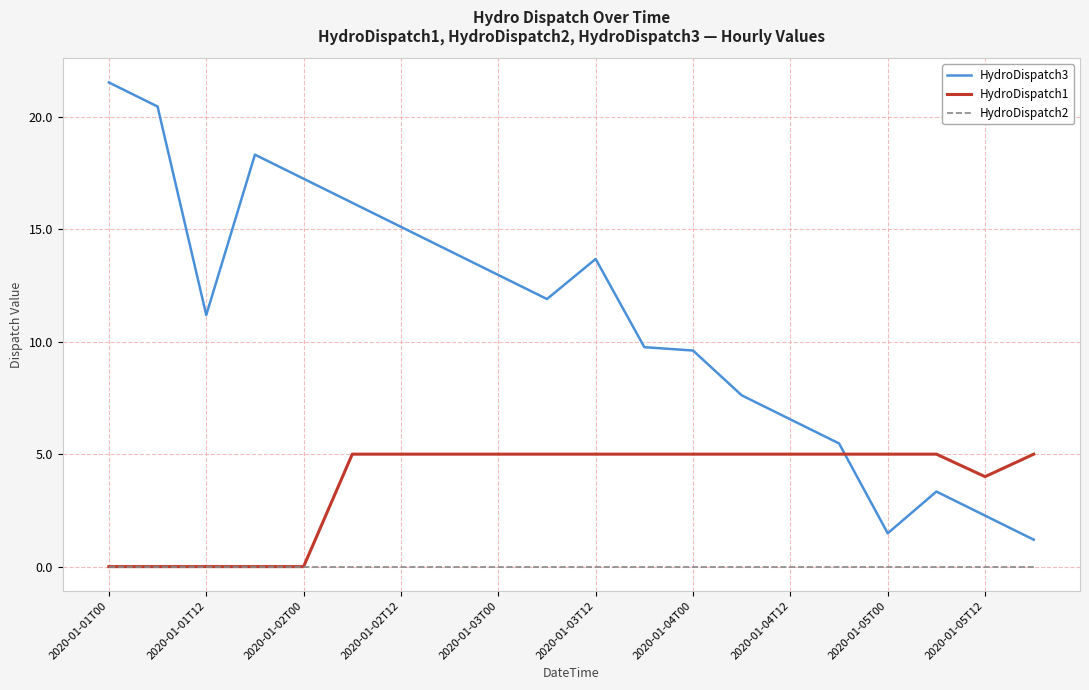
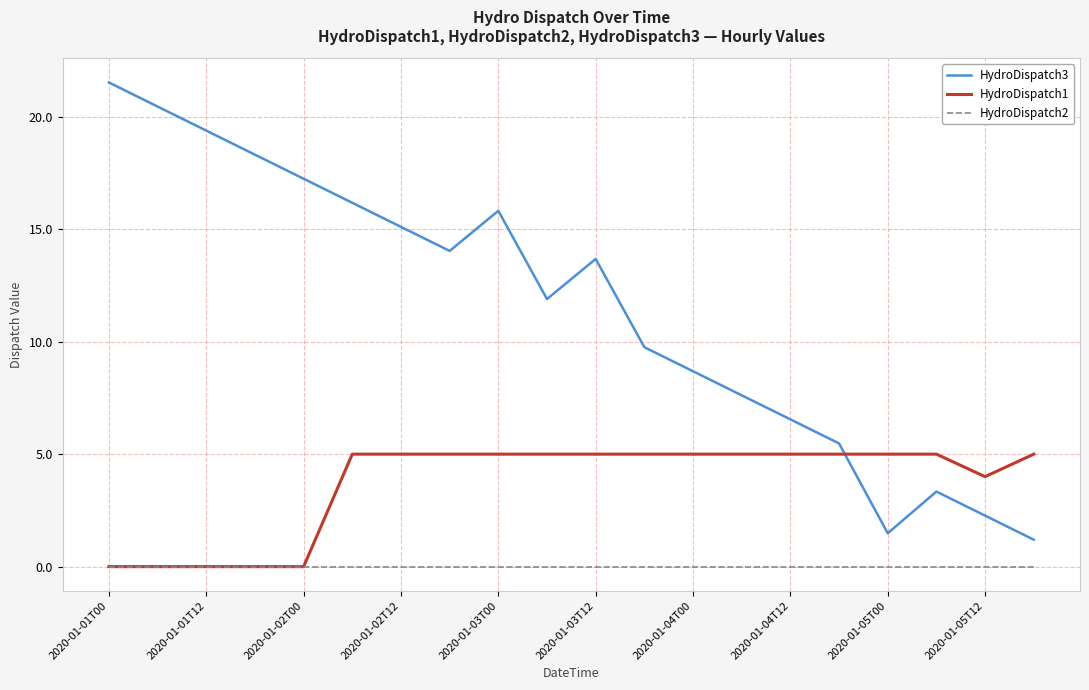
  {
    "HydroDispatch3": {
      "2020-01-01T00": 21.5,
-     "2020-01-01T12": 11.2,
+     "2020-01-01T12": 19.4,
      "2020-01-02T00": 17.2,
      "2020-01-02T12": 15.1,
-     "2020-01-03T00": 13.0,
+     "2020-01-03T00": 15.8,
      "2020-01-03T12": 13.7,
-     "2020-01-04T00": 9.6,
+     "2020-01-04T00": 8.7,
      "2020-01-04T12": 6.5,
      "2020-01-05T00": 1.5,
      "2020-01-05T12": 2.3
    },
    "HydroDispatch1": {
      "2020-01-02T12": 5.0,
      "2020-01-03T00": 5.0,
      "2020-01-03T12": 5.0,
      "2020-01-04T00": 5.0,
      "2020-01-04T12": 5.0,
      "2020-01-05T00": 5.0,
      "2020-01-05T12": 4.0
    },
    "HydroDispatch2": {
      "2020-01-02T12": 0.0,
      "2020-01-03T00": 0.0,
      "2020-01-03T12": 0.0,
      "2020-01-04T00": 0.0,
      "2020-01-04T12": 0.0,
      "2020-01-05T00": 0.0,
      "2020-01-05T12": 0.0
    }
  }
